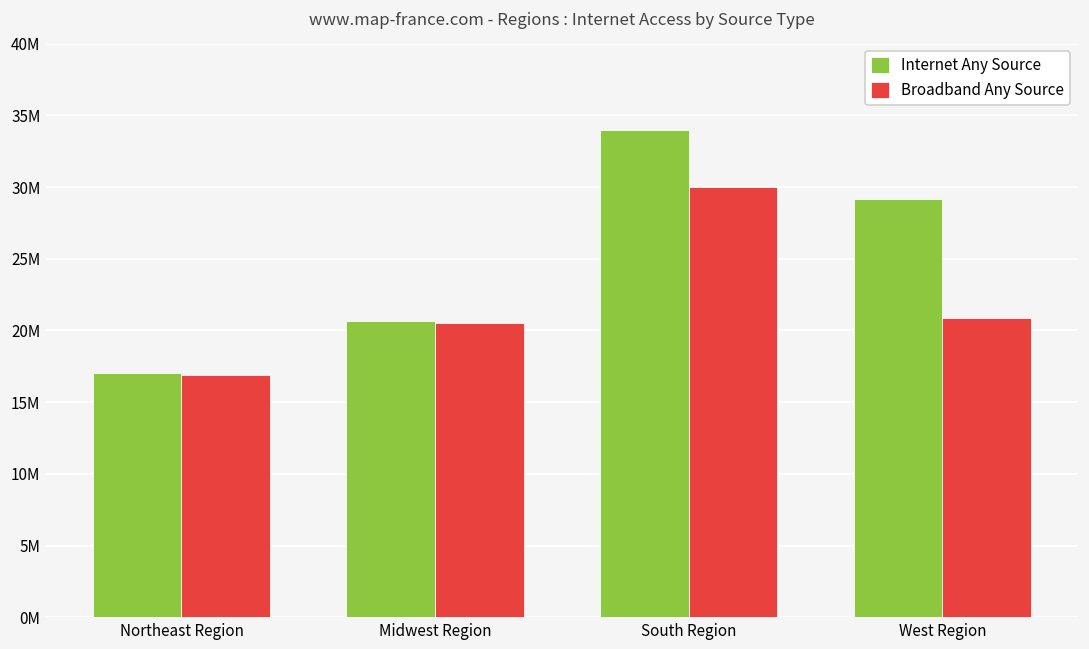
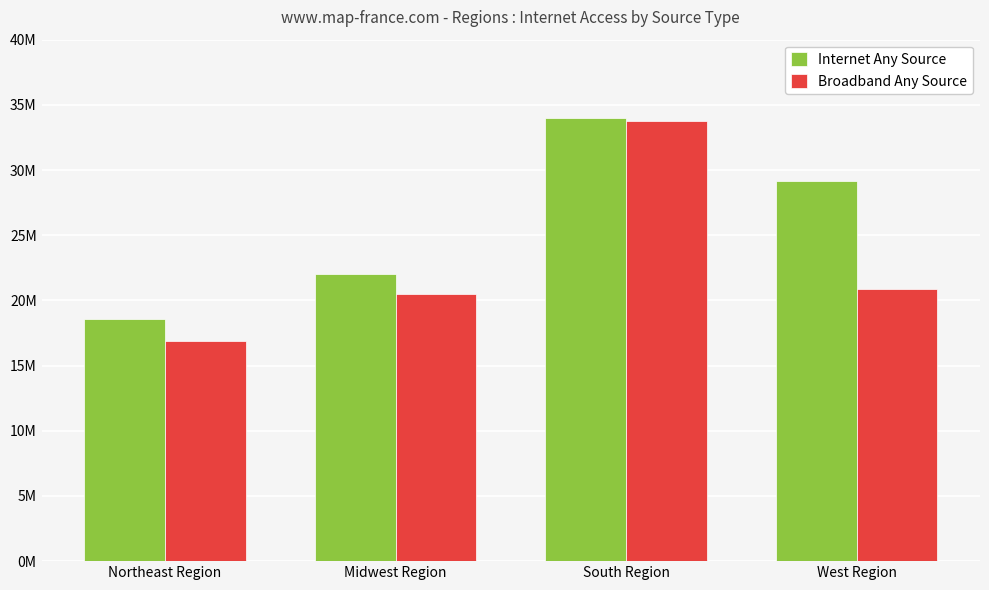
  {
    "Internet Any Source": {
-     "Northeast Region": 17000000,
-     "Midwest Region": 20700000,
+     "Northeast Region": 18500000,
+     "Midwest Region": 22100000,
      "South Region": 34000000,
      "West Region": 29200000
    },
    "Broadband Any Source": {
      "Northeast Region": 16900000,
      "Midwest Region": 20500000,
-     "South Region": 30000000,
+     "South Region": 33700000,
      "West Region": 20800000
    }
  }
